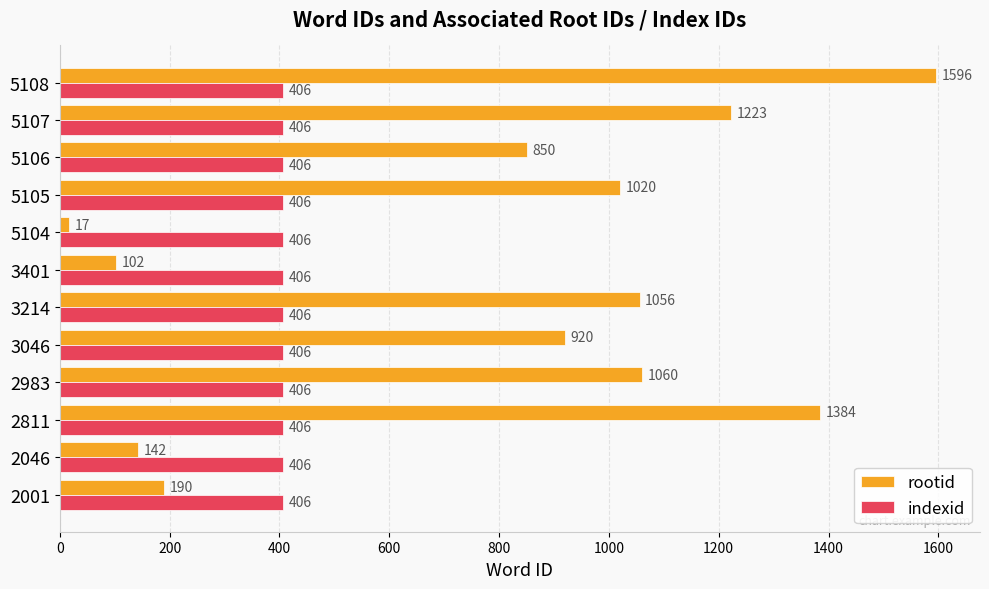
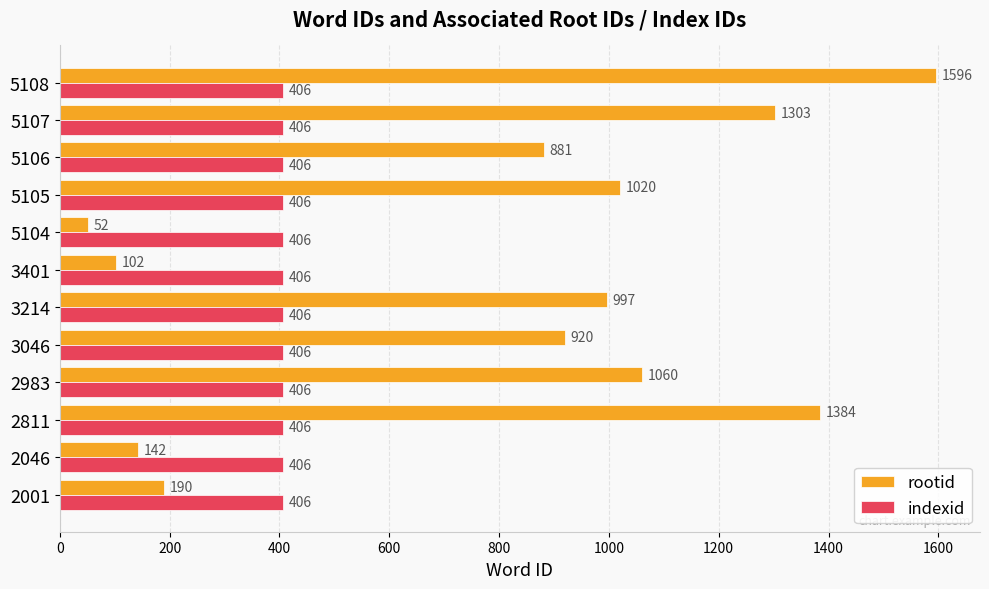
  {
    "rootid": {
      "5108": 1596,
-     "5107": 1223,
-     "5106": 850,
+     "5107": 1303,
+     "5106": 881,
      "5105": 1020,
-     "5104": 17,
+     "5104": 52,
      "3401": 102,
-     "3214": 1056,
+     "3214": 997,
      "3046": 920,
      "2983": 1060,
      "2811": 1384,
      "2046": 142,
      "2001": 190
    },
    "indexid": {
      "5108": 406,
      "5107": 406,
      "5106": 406,
      "5105": 406,
      "5104": 406,
      "3401": 406,
      "3214": 406,
      "3046": 406,
      "2983": 406,
      "2811": 406,
      "2046": 406,
      "2001": 406
    }
  }
